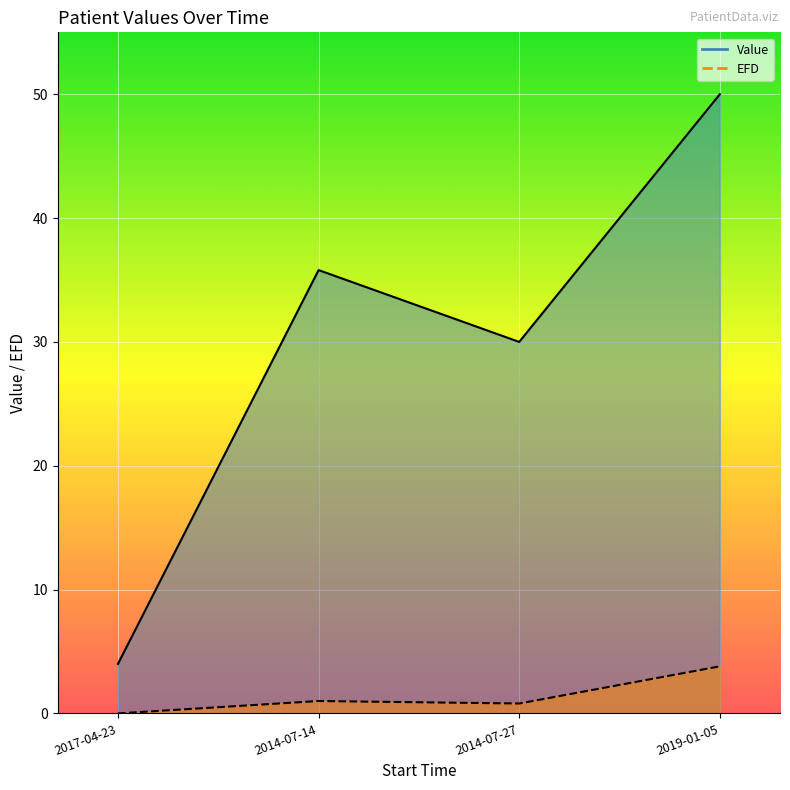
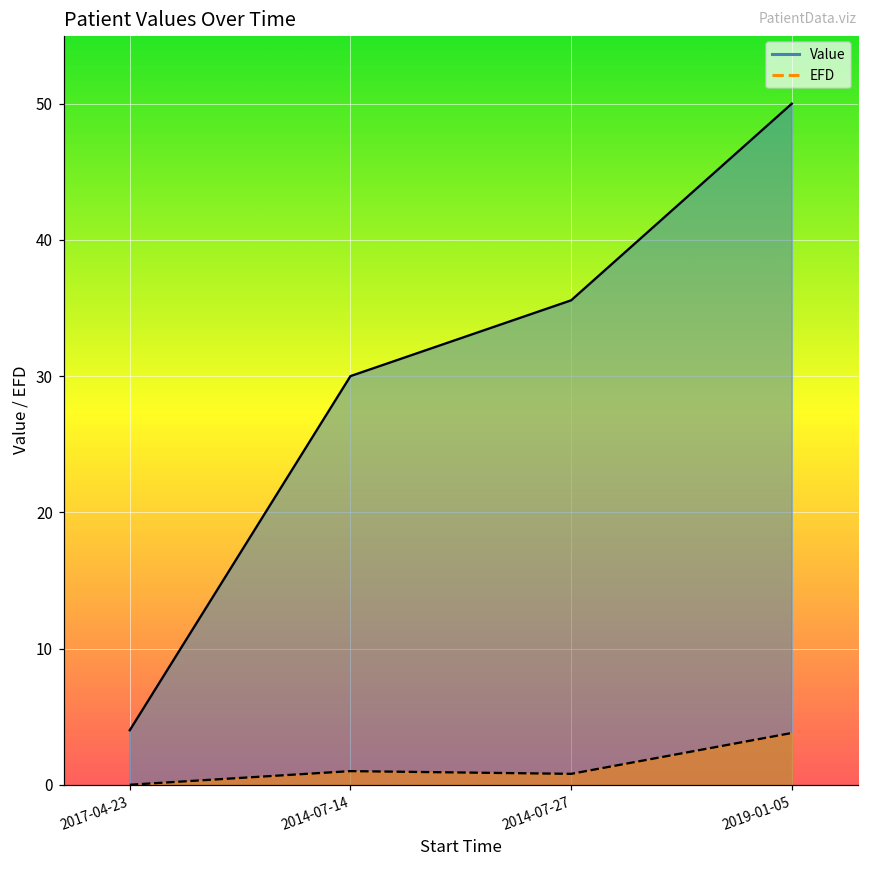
  {
    "Value": {
      "2017-04-23": 4.0,
-     "2014-07-14": 35.8,
-     "2014-07-27": 30.0,
+     "2014-07-14": 30.0,
+     "2014-07-27": 35.6,
      "2019-01-05": 50.0
    },
    "EFD": {
      "2017-04-23": 0.0,
      "2014-07-14": 1.0,
      "2014-07-27": 0.8,
      "2019-01-05": 3.8
    }
  }
